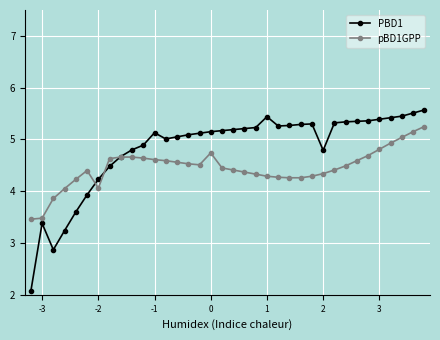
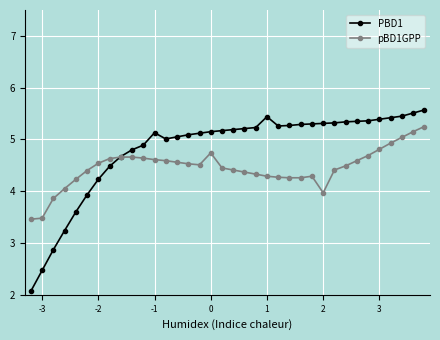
  {
    "PBD1": {
-     "-3": 3.4,
+     "-3": 2.5,
      "-2": 4.2,
      "-1": 5.1,
      "0": 5.2,
      "1": 5.4,
-     "2": 4.8,
+     "2": 5.3,
      "3": 5.4
    },
    "pBD1GPP": {
      "-3": 3.5,
-     "-2": 4.1,
+     "-2": 4.5,
      "-1": 4.6,
      "0": 4.7,
      "1": 4.3,
-     "2": 4.3,
+     "2": 4.0,
      "3": 4.8
    }
  }
